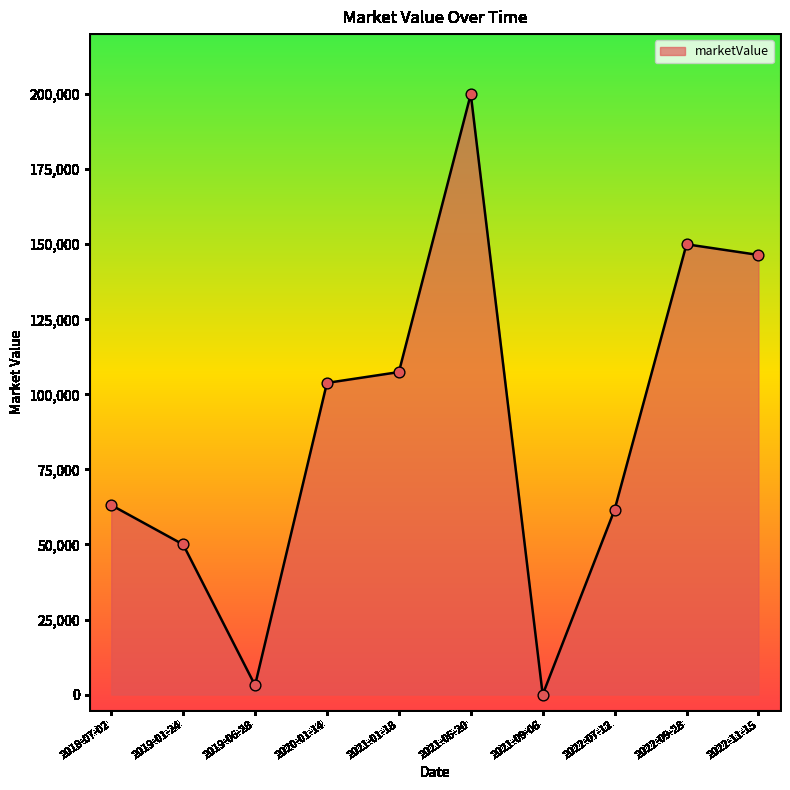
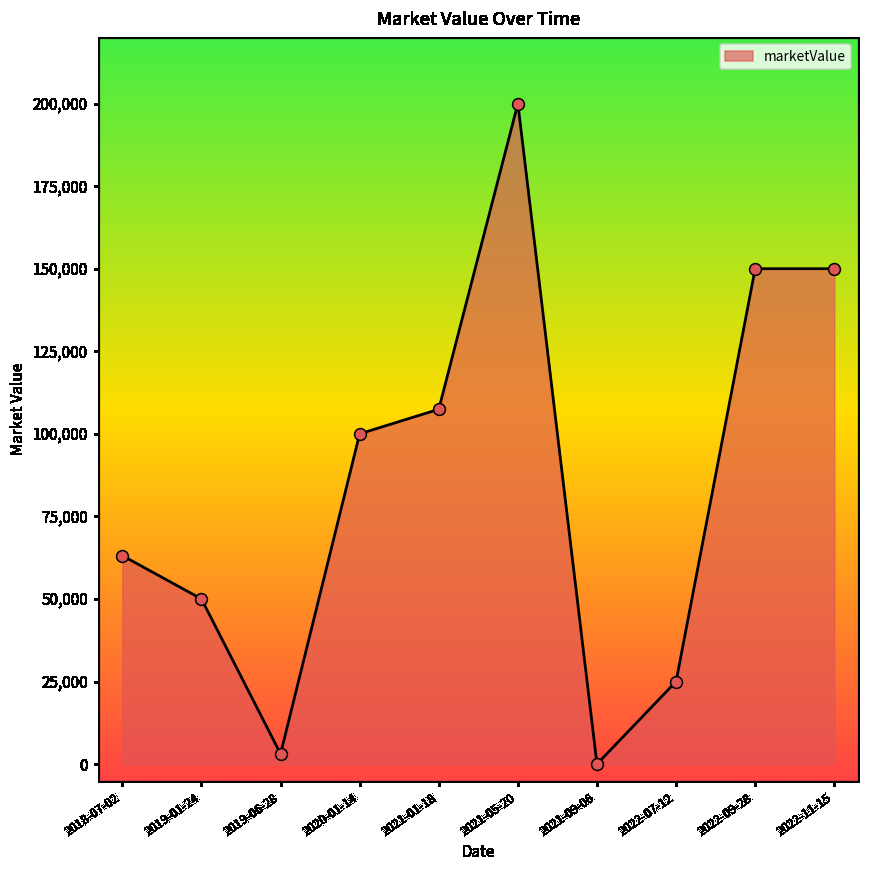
  {
    "2018-07-02": "63,000",
    "2019-01-24": "50,000",
    "2019-06-28": "3,000",
-   "2020-01-14": "104,000",
+   "2020-01-14": "100,000",
    "2021-01-18": "107,000",
    "2021-05-20": "200,000",
    "2021-09-06": "0",
-   "2022-07-12": "62,000",
+   "2022-07-12": "25,000",
    "2022-09-28": "150,000",
-   "2022-11-15": "146,000"
+   "2022-11-15": "150,000"
  }
